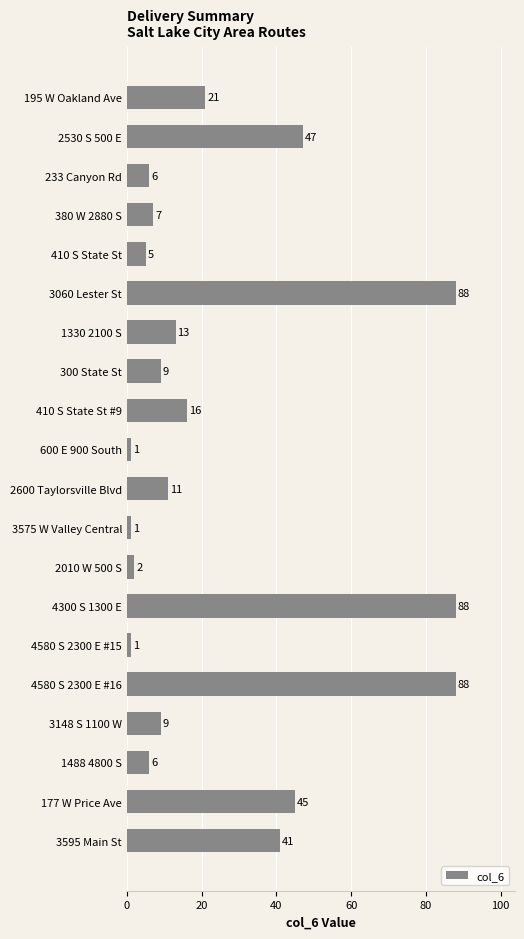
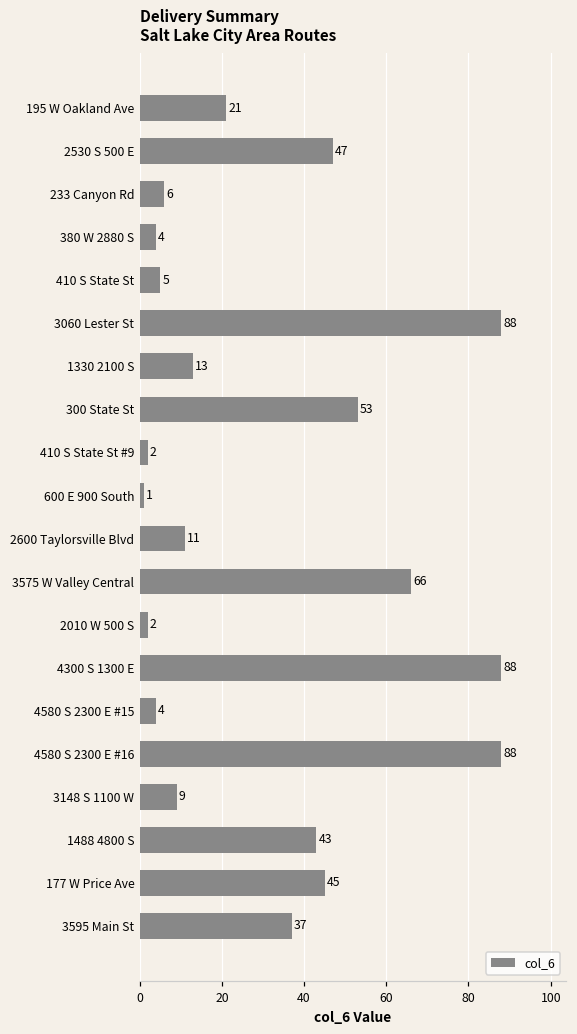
  {
    "195 W Oakland Ave": 21,
    "2530 S 500 E": 47,
    "233 Canyon Rd": 6,
-   "380 W 2880 S": 7,
+   "380 W 2880 S": 4,
    "410 S State St": 5,
    "3060 Lester St": 88,
    "1330 2100 S": 13,
-   "300 State St": 9,
-   "410 S State St #9": 16,
+   "300 State St": 53,
+   "410 S State St #9": 2,
    "600 E 900 South": 1,
    "2600 Taylorsville Blvd": 11,
-   "3575 W Valley Central": 1,
+   "3575 W Valley Central": 66,
    "2010 W 500 S": 2,
    "4300 S 1300 E": 88,
-   "4580 S 2300 E #15": 1,
+   "4580 S 2300 E #15": 4,
    "4580 S 2300 E #16": 88,
    "3148 S 1100 W": 9,
-   "1488 4800 S": 6,
+   "1488 4800 S": 43,
    "177 W Price Ave": 45,
-   "3595 Main St": 41
+   "3595 Main St": 37
  }
